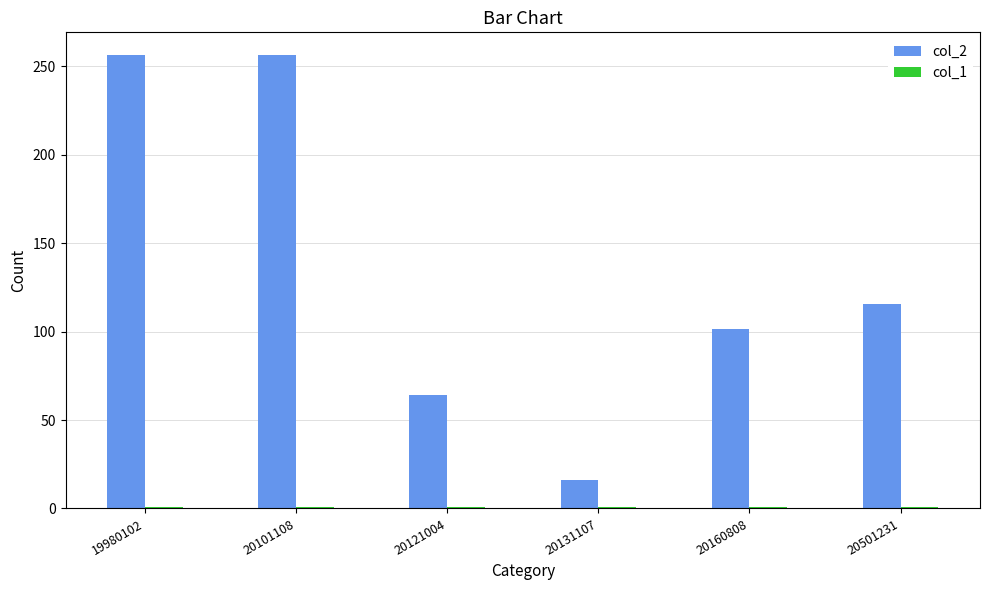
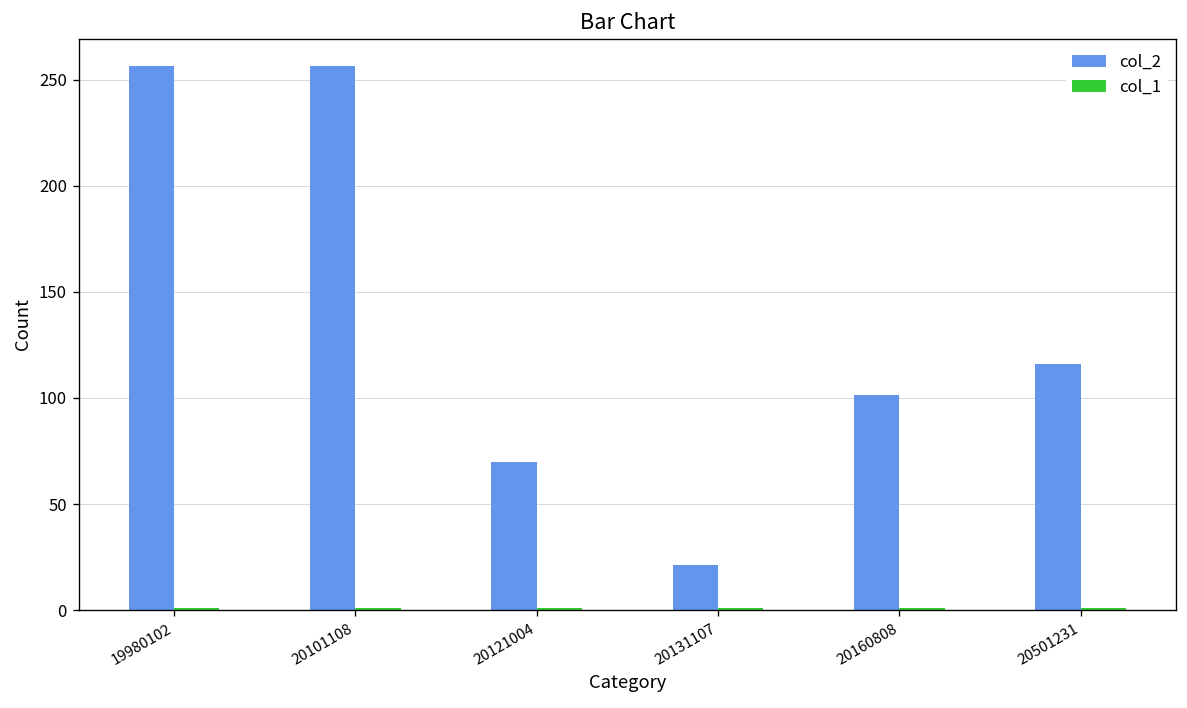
  {
    "col_2": {
      "19980102": 256,
      "20101108": 256,
-     "20121004": 64,
-     "20131107": 16,
+     "20121004": 70,
+     "20131107": 21,
      "20160808": 101,
      "20501231": 116
    }
  }
